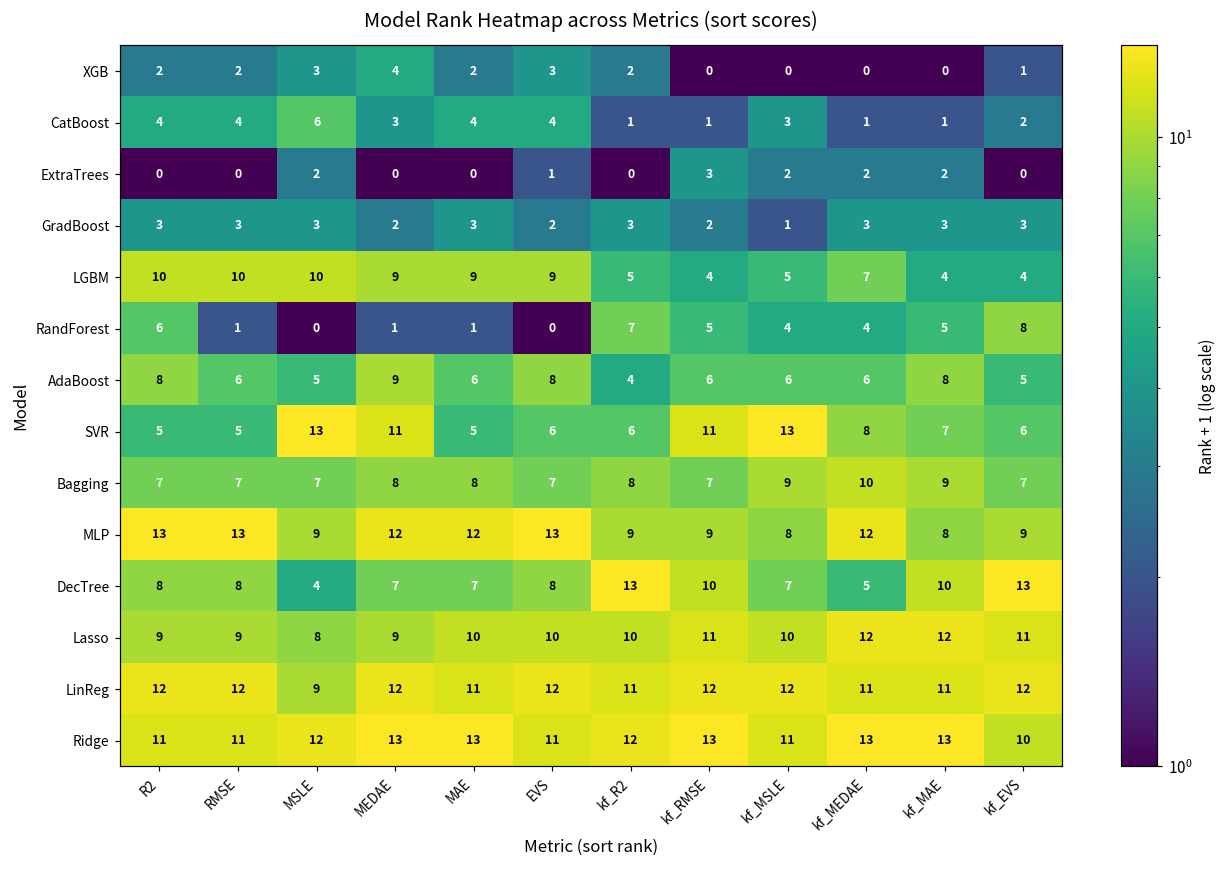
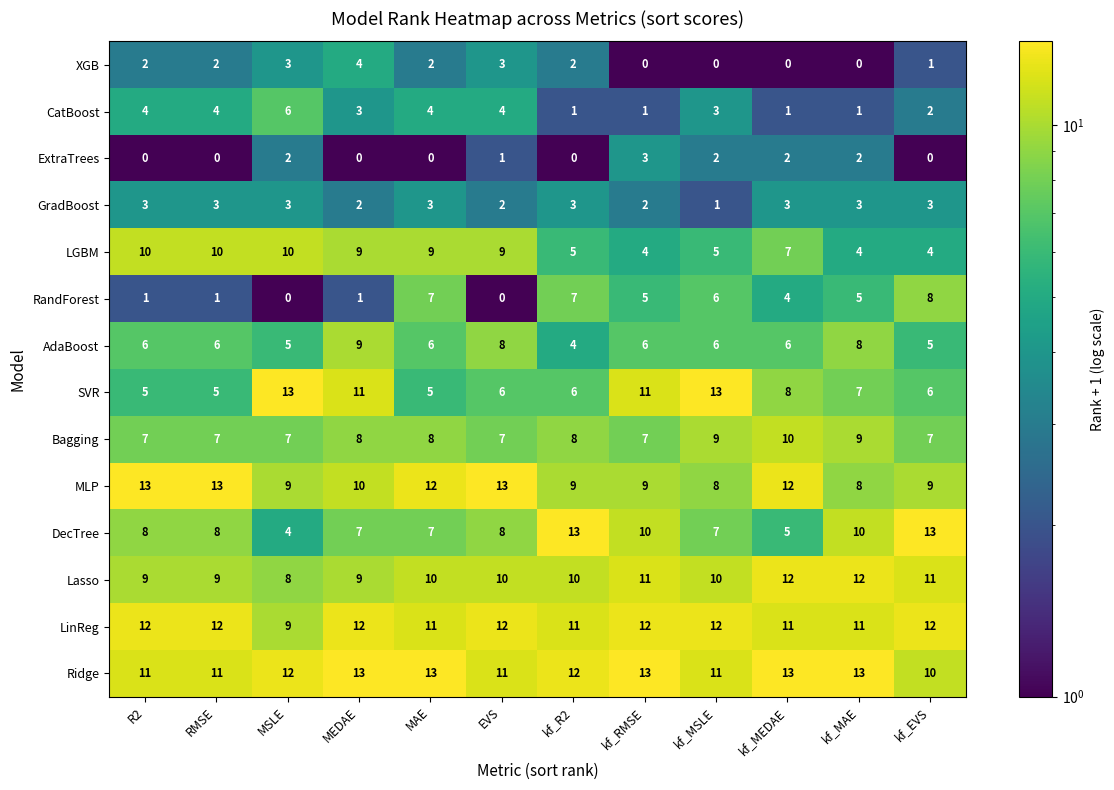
  {
    "XGB": {
      "R2": 2,
      "RMSE": 2,
      "MSLE": 3,
      "MEDAE": 4,
      "MAE": 2,
      "EVS": 3,
      "kf_R2": 2,
      "kf_RMSE": 0,
      "kf_MSLE": 0,
      "kf_MEDAE": 0,
      "kf_MAE": 0,
      "kf_EVS": 1
    },
    "CatBoost": {
      "R2": 4,
      "RMSE": 4,
      "MSLE": 6,
      "MEDAE": 3,
      "MAE": 4,
      "EVS": 4,
      "kf_R2": 1,
      "kf_RMSE": 1,
      "kf_MSLE": 3,
      "kf_MEDAE": 1,
      "kf_MAE": 1,
      "kf_EVS": 2
    },
    "ExtraTrees": {
      "R2": 0,
      "RMSE": 0,
      "MSLE": 2,
      "MEDAE": 0,
      "MAE": 0,
      "EVS": 1,
      "kf_R2": 0,
      "kf_RMSE": 3,
      "kf_MSLE": 2,
      "kf_MEDAE": 2,
      "kf_MAE": 2,
      "kf_EVS": 0
    },
    "GradBoost": {
      "R2": 3,
      "RMSE": 3,
      "MSLE": 3,
      "MEDAE": 2,
      "MAE": 3,
      "EVS": 2,
      "kf_R2": 3,
      "kf_RMSE": 2,
      "kf_MSLE": 1,
      "kf_MEDAE": 3,
      "kf_MAE": 3,
      "kf_EVS": 3
    },
    "LGBM": {
      "R2": 10,
      "RMSE": 10,
      "MSLE": 10,
      "MEDAE": 9,
      "MAE": 9,
      "EVS": 9,
      "kf_R2": 5,
      "kf_RMSE": 4,
      "kf_MSLE": 5,
      "kf_MEDAE": 7,
      "kf_MAE": 4,
      "kf_EVS": 4
    },
    "RandForest": {
-     "R2": 6,
+     "R2": 1,
      "RMSE": 1,
      "MSLE": 0,
      "MEDAE": 1,
-     "MAE": 1,
+     "MAE": 7,
      "EVS": 0,
      "kf_R2": 7,
      "kf_RMSE": 5,
-     "kf_MSLE": 4,
+     "kf_MSLE": 6,
      "kf_MEDAE": 4,
      "kf_MAE": 5,
      "kf_EVS": 8
    },
    "AdaBoost": {
-     "R2": 8,
+     "R2": 6,
      "RMSE": 6,
      "MSLE": 5,
      "MEDAE": 9,
      "MAE": 6,
      "EVS": 8,
      "kf_R2": 4,
      "kf_RMSE": 6,
      "kf_MSLE": 6,
      "kf_MEDAE": 6,
      "kf_MAE": 8,
      "kf_EVS": 5
    },
    "SVR": {
      "R2": 5,
      "RMSE": 5,
      "MSLE": 13,
      "MEDAE": 11,
      "MAE": 5,
      "EVS": 6,
      "kf_R2": 6,
      "kf_RMSE": 11,
      "kf_MSLE": 13,
      "kf_MEDAE": 8,
      "kf_MAE": 7,
      "kf_EVS": 6
    },
    "Bagging": {
      "R2": 7,
      "RMSE": 7,
      "MSLE": 7,
      "MEDAE": 8,
      "MAE": 8,
      "EVS": 7,
      "kf_R2": 8,
      "kf_RMSE": 7,
      "kf_MSLE": 9,
      "kf_MEDAE": 10,
      "kf_MAE": 9,
      "kf_EVS": 7
    },
    "MLP": {
      "R2": 13,
      "RMSE": 13,
      "MSLE": 9,
-     "MEDAE": 12,
+     "MEDAE": 10,
      "MAE": 12,
      "EVS": 13,
      "kf_R2": 9,
      "kf_RMSE": 9,
      "kf_MSLE": 8,
      "kf_MEDAE": 12,
      "kf_MAE": 8,
      "kf_EVS": 9
    },
    "DecTree": {
      "R2": 8,
      "RMSE": 8,
      "MSLE": 4,
      "MEDAE": 7,
      "MAE": 7,
      "EVS": 8,
      "kf_R2": 13,
      "kf_RMSE": 10,
      "kf_MSLE": 7,
      "kf_MEDAE": 5,
      "kf_MAE": 10,
      "kf_EVS": 13
    },
    "Lasso": {
      "R2": 9,
      "RMSE": 9,
      "MSLE": 8,
      "MEDAE": 9,
      "MAE": 10,
      "EVS": 10,
      "kf_R2": 10,
      "kf_RMSE": 11,
      "kf_MSLE": 10,
      "kf_MEDAE": 12,
      "kf_MAE": 12,
      "kf_EVS": 11
    },
    "LinReg": {
      "R2": 12,
      "RMSE": 12,
      "MSLE": 9,
      "MEDAE": 12,
      "MAE": 11,
      "EVS": 12,
      "kf_R2": 11,
      "kf_RMSE": 12,
      "kf_MSLE": 12,
      "kf_MEDAE": 11,
      "kf_MAE": 11,
      "kf_EVS": 12
    },
    "Ridge": {
      "R2": 11,
      "RMSE": 11,
      "MSLE": 12,
      "MEDAE": 13,
      "MAE": 13,
      "EVS": 11,
      "kf_R2": 12,
      "kf_RMSE": 13,
      "kf_MSLE": 11,
      "kf_MEDAE": 13,
      "kf_MAE": 13,
      "kf_EVS": 10
    }
  }
